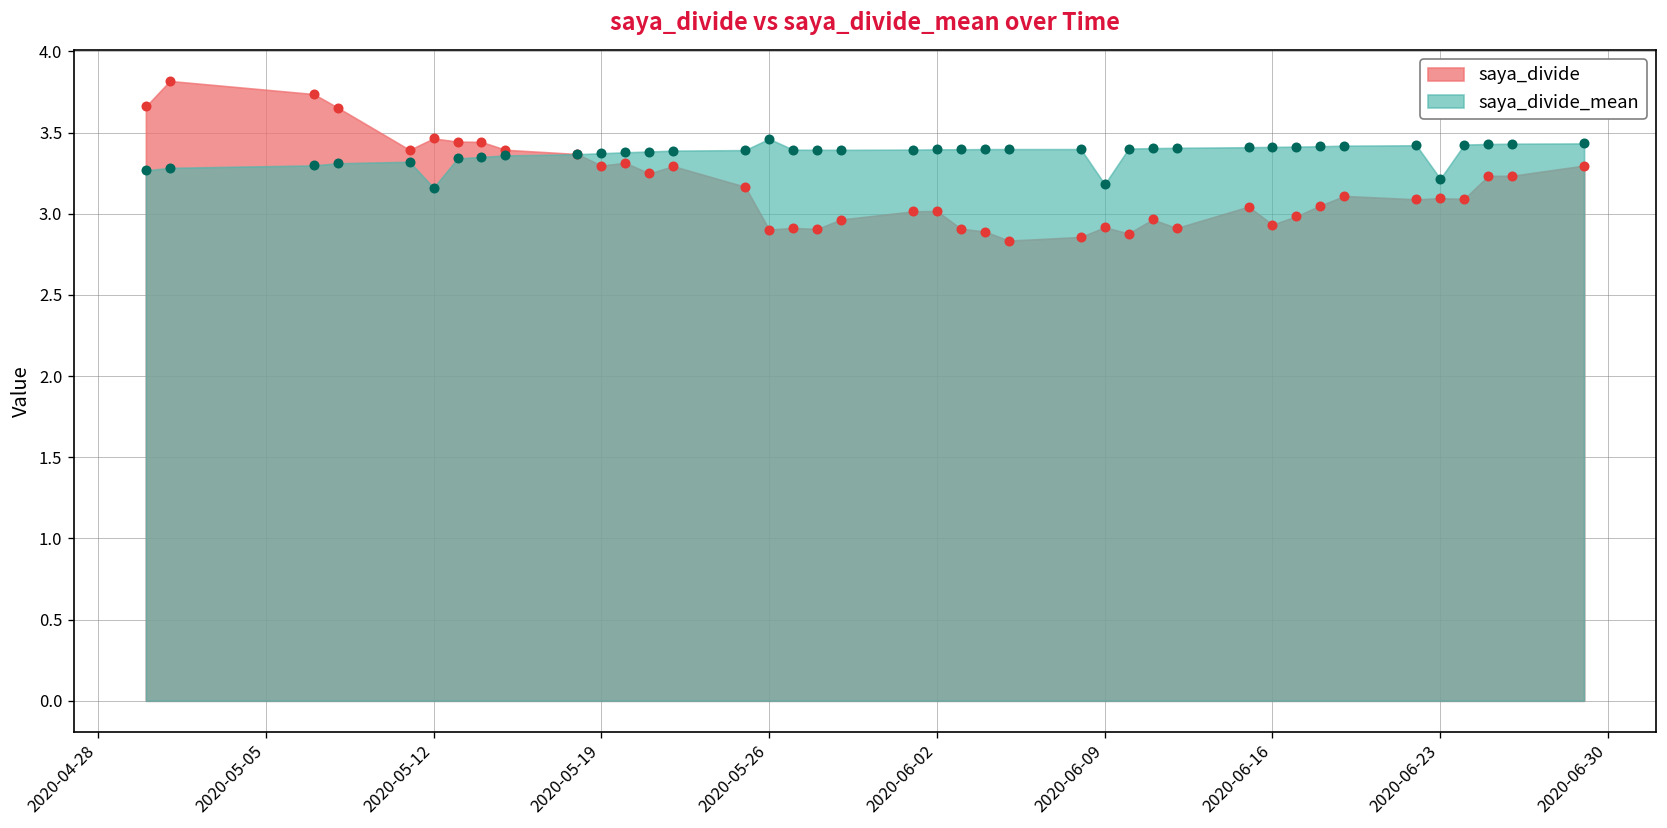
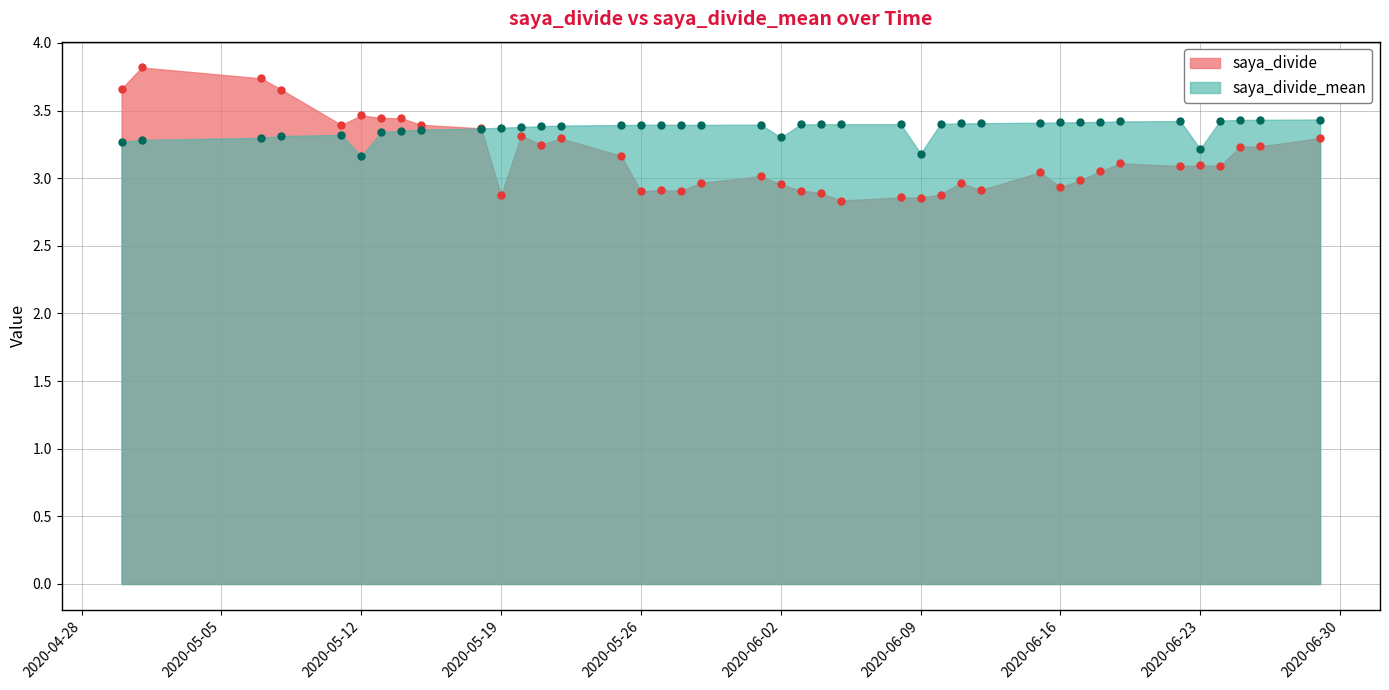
  {
    "saya_divide": {
      "2020-05-12": 3.46,
-     "2020-05-19": 3.30,
+     "2020-05-19": 2.87,
      "2020-05-26": 2.90,
-     "2020-06-02": 3.02,
-     "2020-06-09": 2.92,
+     "2020-06-02": 2.95,
+     "2020-06-09": 2.86,
      "2020-06-16": 2.93,
      "2020-06-23": 3.10
    },
    "saya_divide_mean": {
      "2020-05-12": 3.16,
      "2020-05-19": 3.37,
-     "2020-05-26": 3.46,
-     "2020-06-02": 3.40,
+     "2020-05-26": 3.39,
+     "2020-06-02": 3.30,
      "2020-06-09": 3.18,
      "2020-06-16": 3.41,
      "2020-06-23": 3.22
    }
  }
